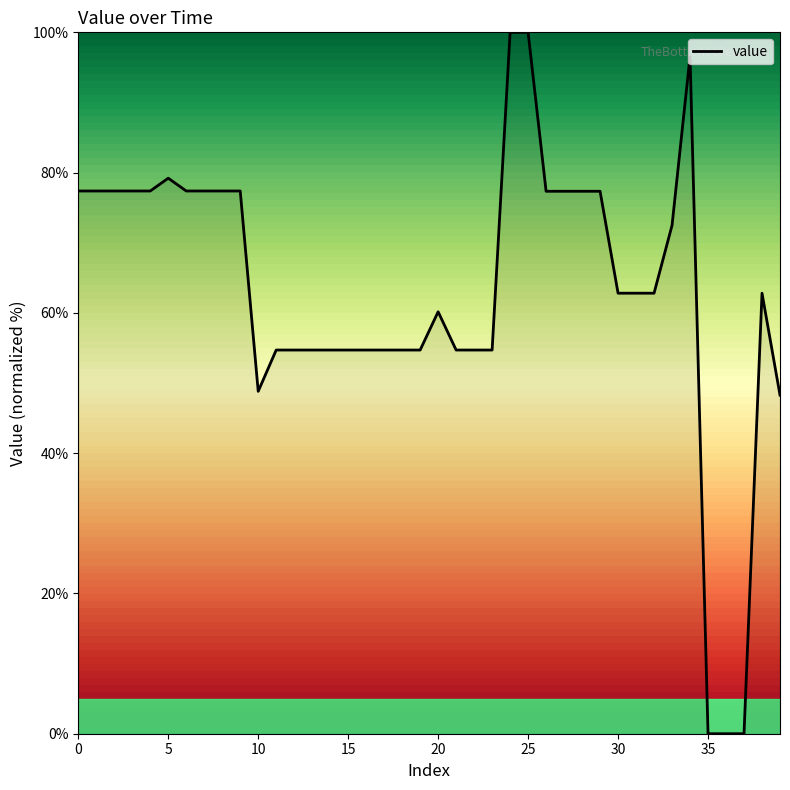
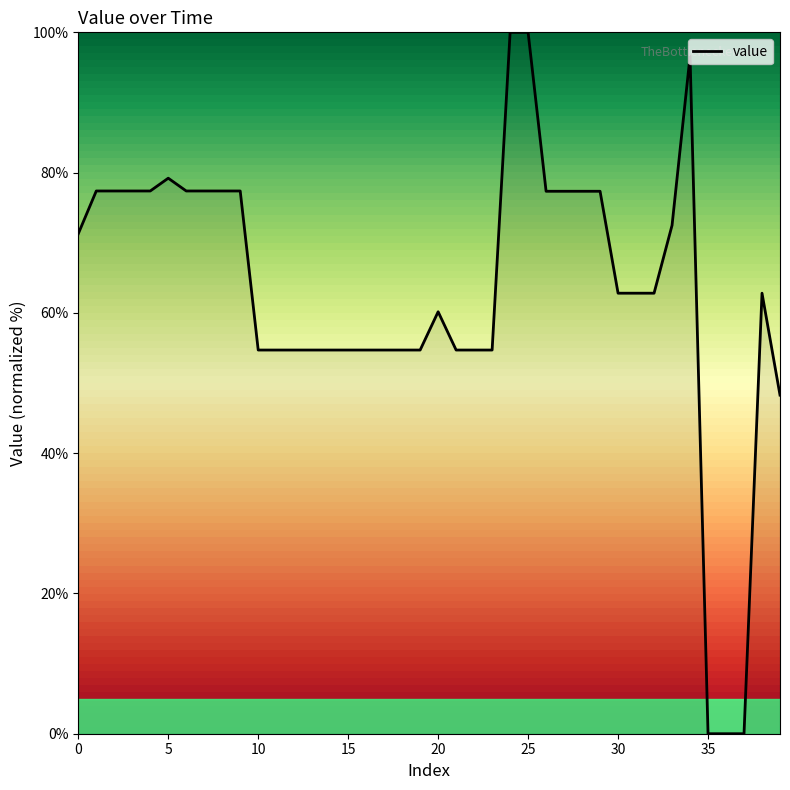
  {
-   "0": "77%",
+   "0": "71%",
    "5": "79%",
-   "10": "49%",
+   "10": "55%",
    "15": "55%",
    "20": "60%",
    "25": "100%",
    "30": "63%"
  }
